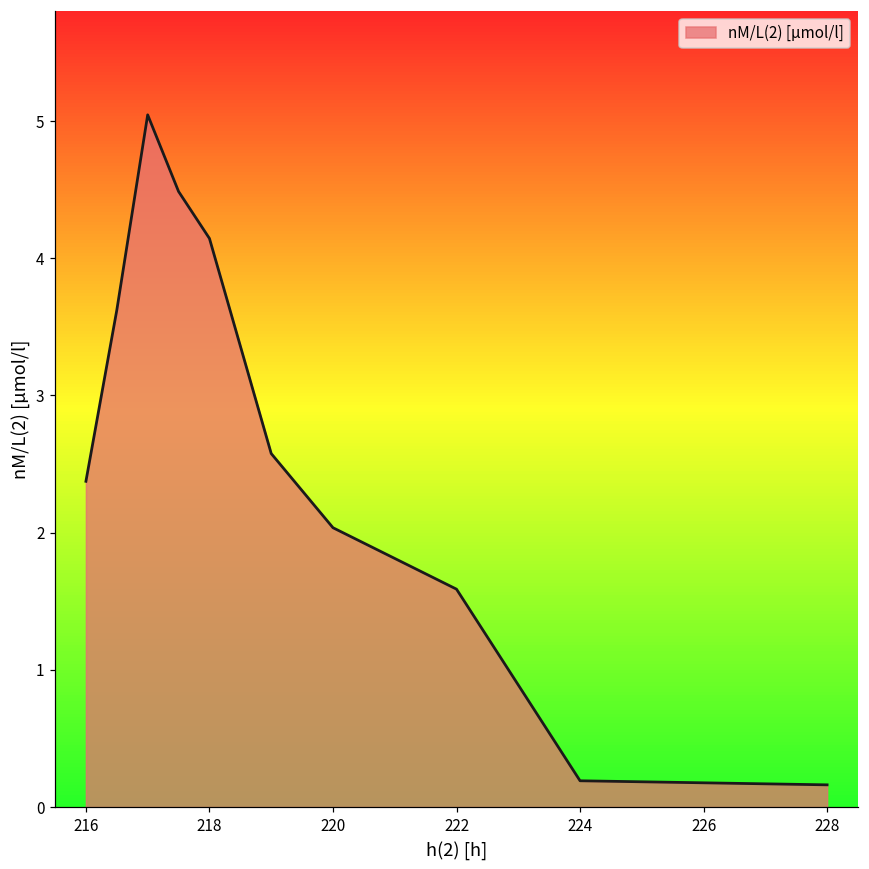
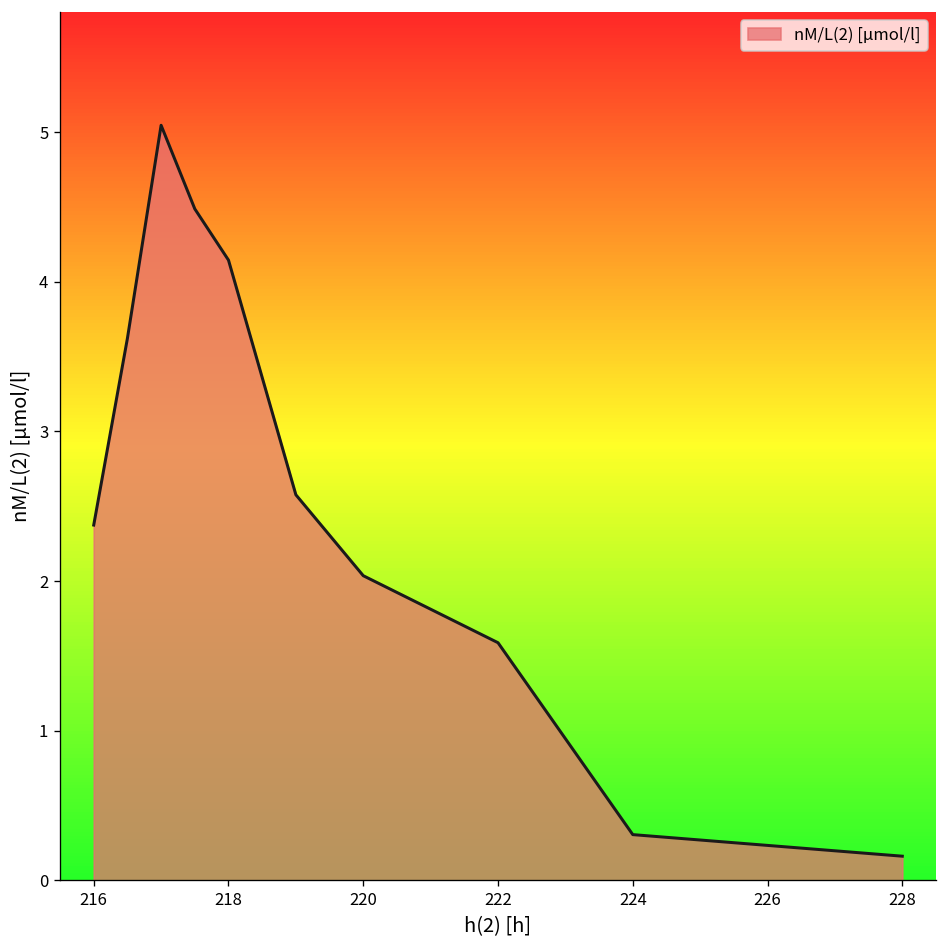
  {
    "216": 2.37,
    "218": 4.14,
    "220": 2.04,
    "222": 1.59,
-   "224": 0.19,
+   "224": 0.31,
    "228": 0.16
  }
